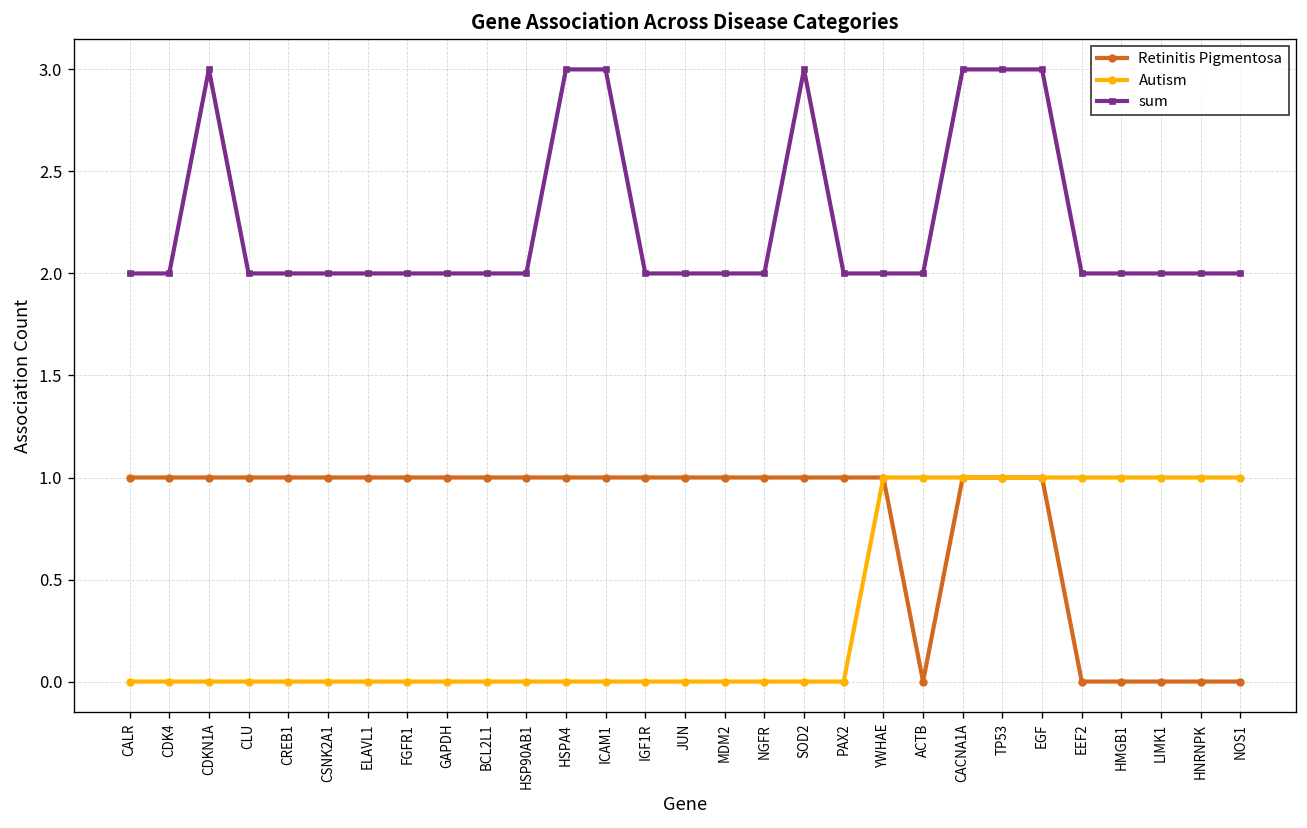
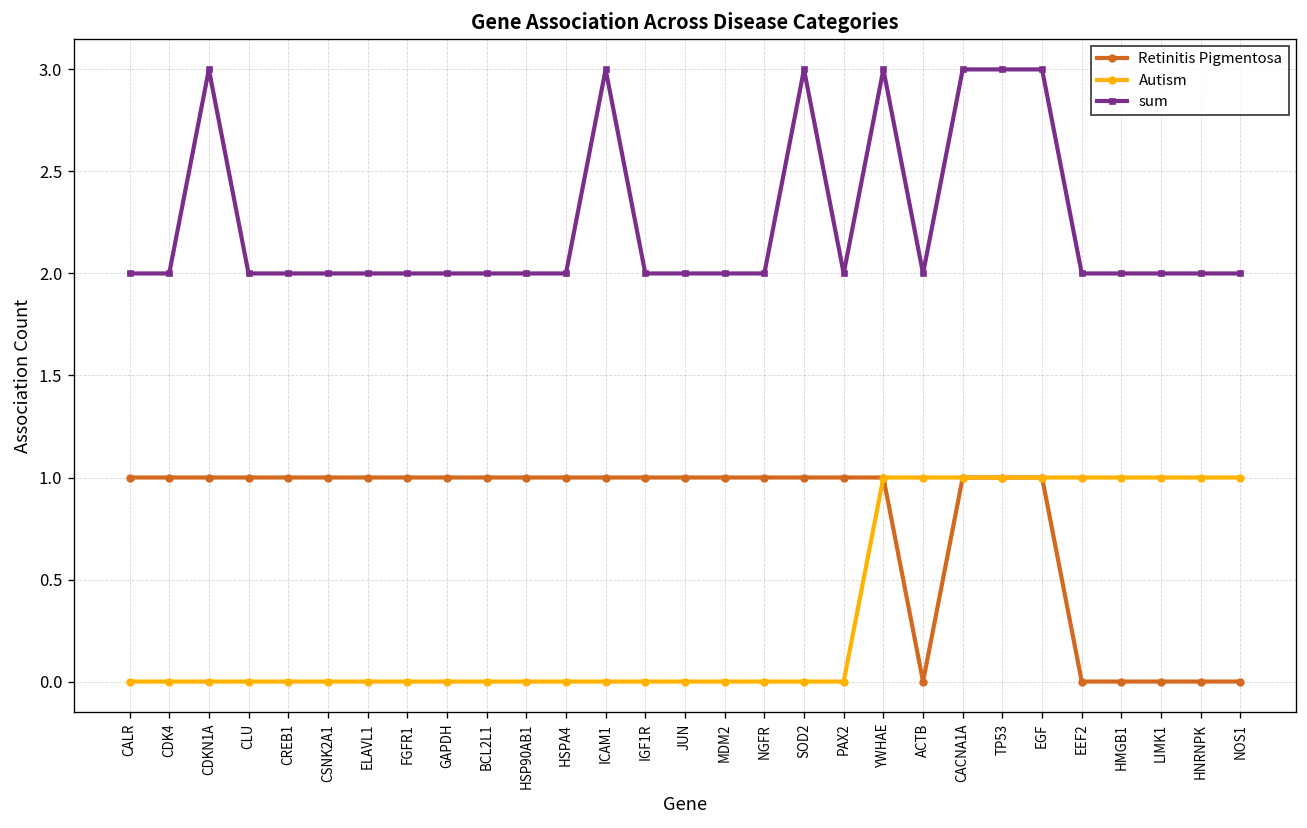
  {
    "Retinitis Pigmentosa": {
      "CALR": 1,
      "CDK4": 1,
      "CDKN1A": 1,
      "CLU": 1,
      "CREB1": 1,
      "CSNK2A1": 1,
      "ELAVL1": 1,
      "FGFR1": 1,
      "GAPDH": 1,
      "BCL2L1": 1,
      "HSP90AB1": 1,
      "HSPA4": 1,
      "ICAM1": 1,
      "IGF1R": 1,
      "JUN": 1,
      "MDM2": 1,
      "NGFR": 1,
      "SOD2": 1,
      "PAX2": 1,
      "ACTB": 0,
      "EEF2": 0,
      "HMGB1": 0,
      "LIMK1": 0,
      "HNRNPK": 0,
      "NOS1": 0
    },
    "Autism": {
      "CALR": 0,
      "CDK4": 0,
      "CDKN1A": 0,
      "CLU": 0,
      "CREB1": 0,
      "CSNK2A1": 0,
      "ELAVL1": 0,
      "FGFR1": 0,
      "GAPDH": 0,
      "BCL2L1": 0,
      "HSP90AB1": 0,
      "HSPA4": 0,
      "ICAM1": 0,
      "IGF1R": 0,
      "JUN": 0,
      "MDM2": 0,
      "NGFR": 0,
      "SOD2": 0,
      "PAX2": 0,
      "ACTB": 1,
      "EEF2": 1,
      "HMGB1": 1,
      "LIMK1": 1,
      "HNRNPK": 1,
      "NOS1": 1
    },
    "sum": {
      "CALR": 2,
      "CDK4": 2,
      "CDKN1A": 3,
      "CLU": 2,
      "CREB1": 2,
      "CSNK2A1": 2,
      "ELAVL1": 2,
      "FGFR1": 2,
      "GAPDH": 2,
      "BCL2L1": 2,
      "HSP90AB1": 2,
-     "HSPA4": 3,
+     "HSPA4": 2,
      "ICAM1": 3,
      "IGF1R": 2,
      "JUN": 2,
      "MDM2": 2,
      "NGFR": 2,
      "SOD2": 3,
      "PAX2": 2,
-     "YWHAE": 2,
+     "YWHAE": 3,
      "ACTB": 2,
      "CACNA1A": 3,
      "TP53": 3,
      "EGF": 3,
      "EEF2": 2,
      "HMGB1": 2,
      "LIMK1": 2,
      "HNRNPK": 2,
      "NOS1": 2
    }
  }
